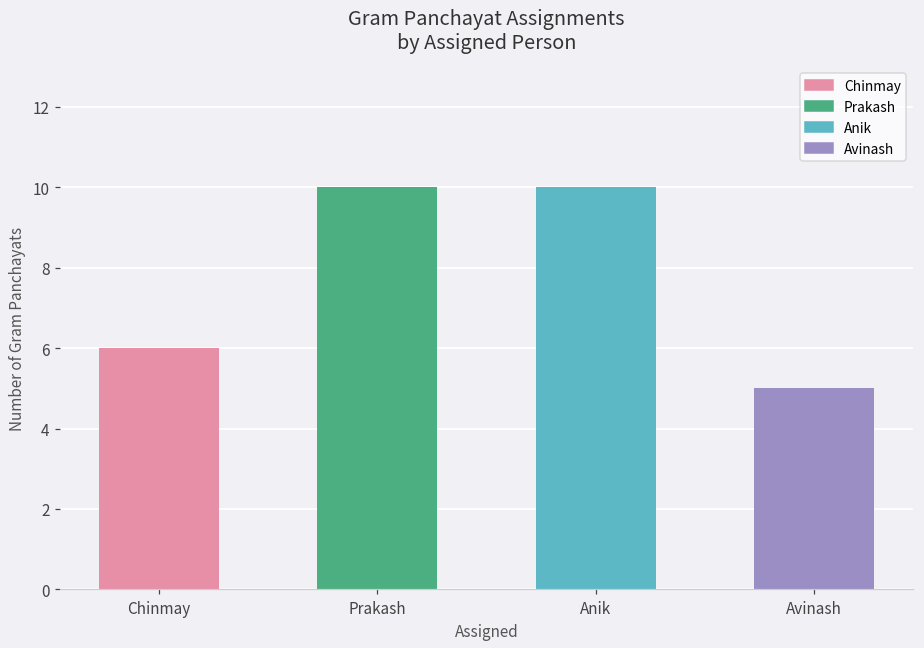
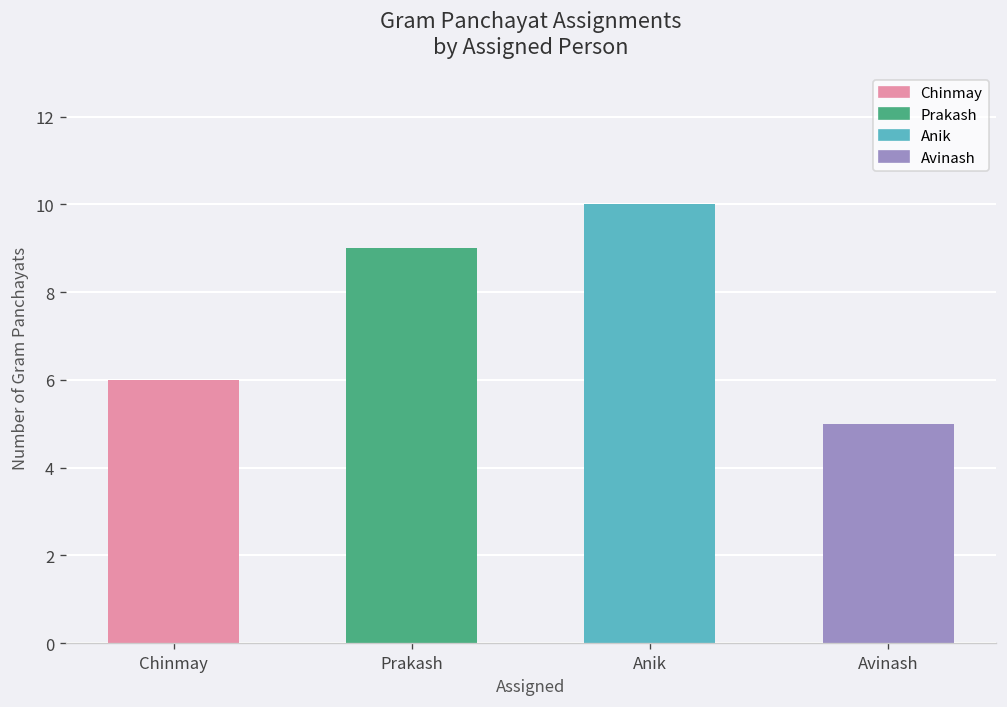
  {
    "Chinmay": 6,
-   "Prakash": 10,
+   "Prakash": 9,
    "Anik": 10,
    "Avinash": 5
  }
